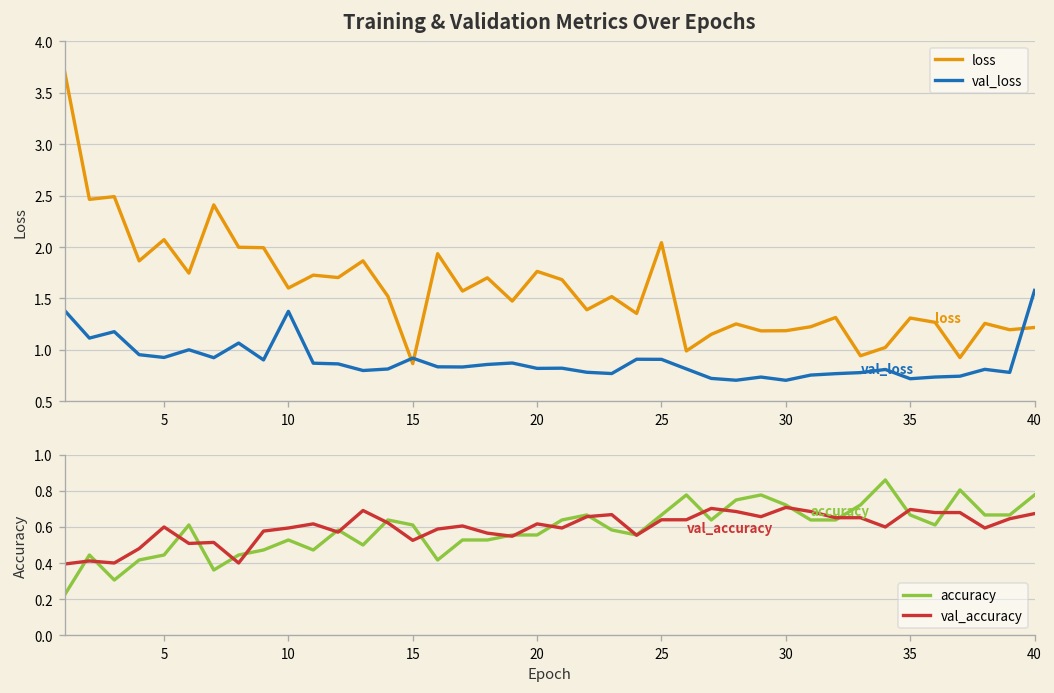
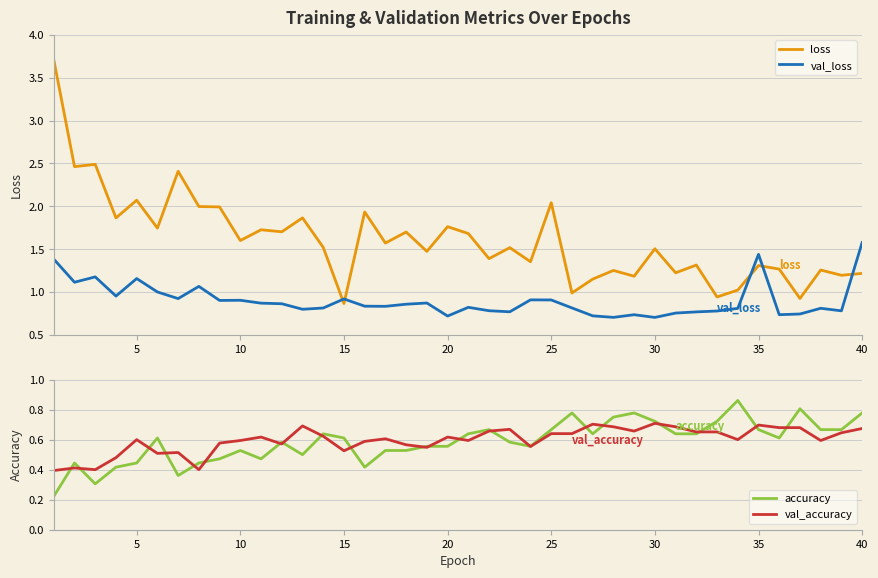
  {
    "Training & Validation Metrics Over Epochs": {
      "loss": {
        "5": 2.1,
        "10": 1.6,
        "15": 0.9,
        "20": 1.8,
        "25": 2.0,
-       "30": 1.2,
+       "30": 1.5,
        "35": 1.3,
        "40": 1.2
      },
      "val_loss": {
-       "5": 0.9,
-       "10": 1.4,
+       "5": 1.2,
+       "10": 0.9,
        "15": 0.9,
-       "20": 0.8,
+       "20": 0.7,
        "25": 0.9,
        "30": 0.7,
-       "35": 0.7,
+       "35": 1.4,
        "40": 1.6
      }
    }
  }
